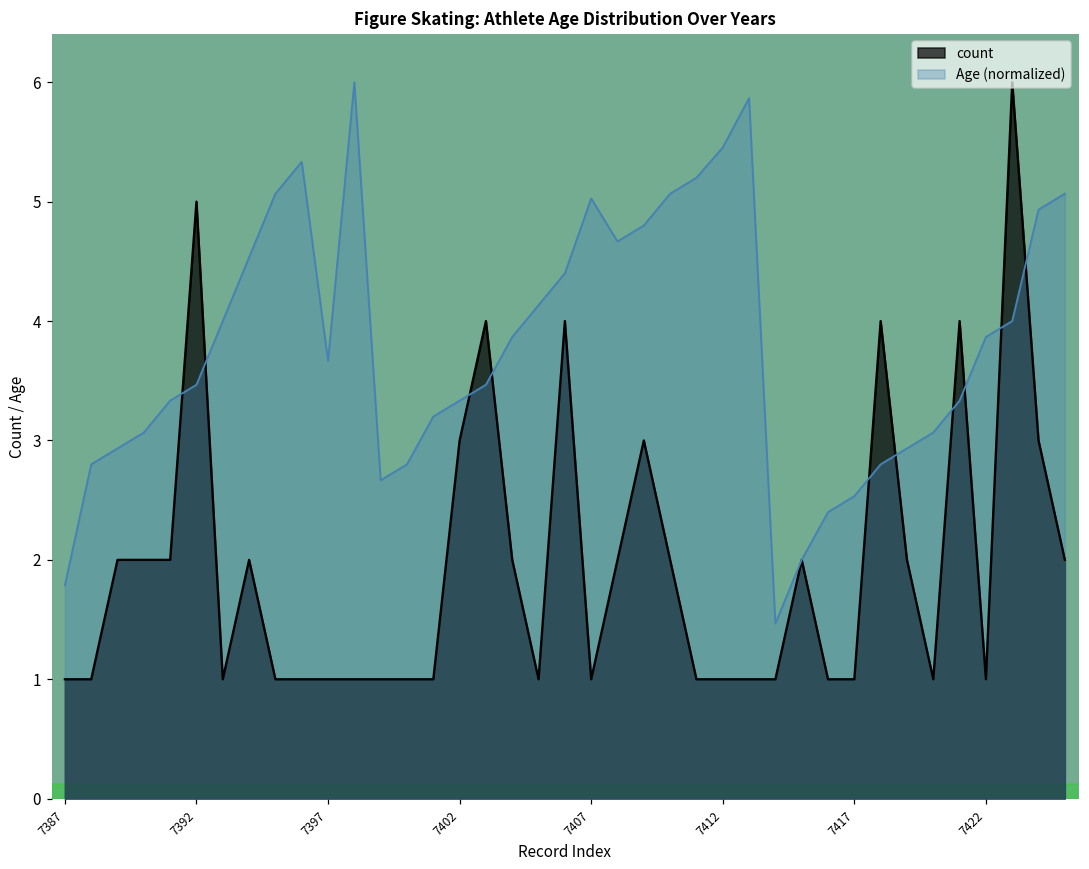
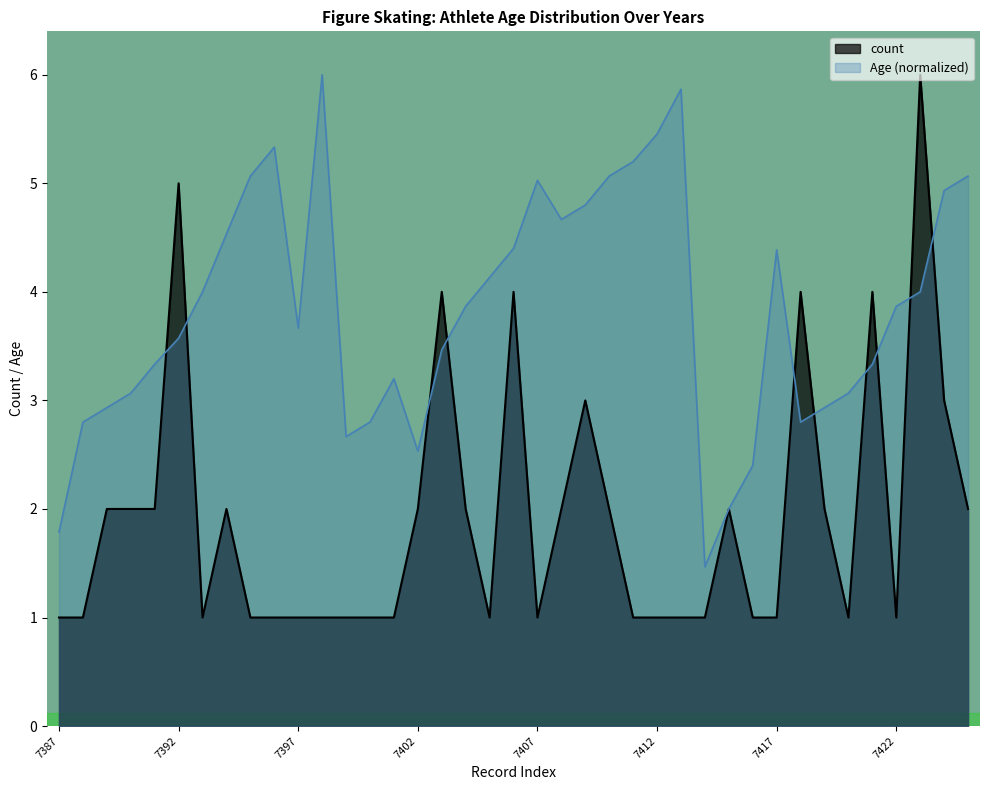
  {
    "count": {
      "7387": 1,
      "7392": 5,
      "7397": 1,
-     "7402": 3,
+     "7402": 2,
      "7407": 1,
      "7412": 1,
      "7417": 1,
      "7422": 1
    },
    "Age (normalized)": {
      "7387": 1.79,
-     "7392": 3.47,
+     "7392": 3.57,
      "7397": 3.67,
-     "7402": 3.33,
+     "7402": 2.53,
      "7407": 5.03,
      "7412": 5.45,
-     "7417": 2.53,
+     "7417": 4.39,
      "7422": 3.87
    }
  }
